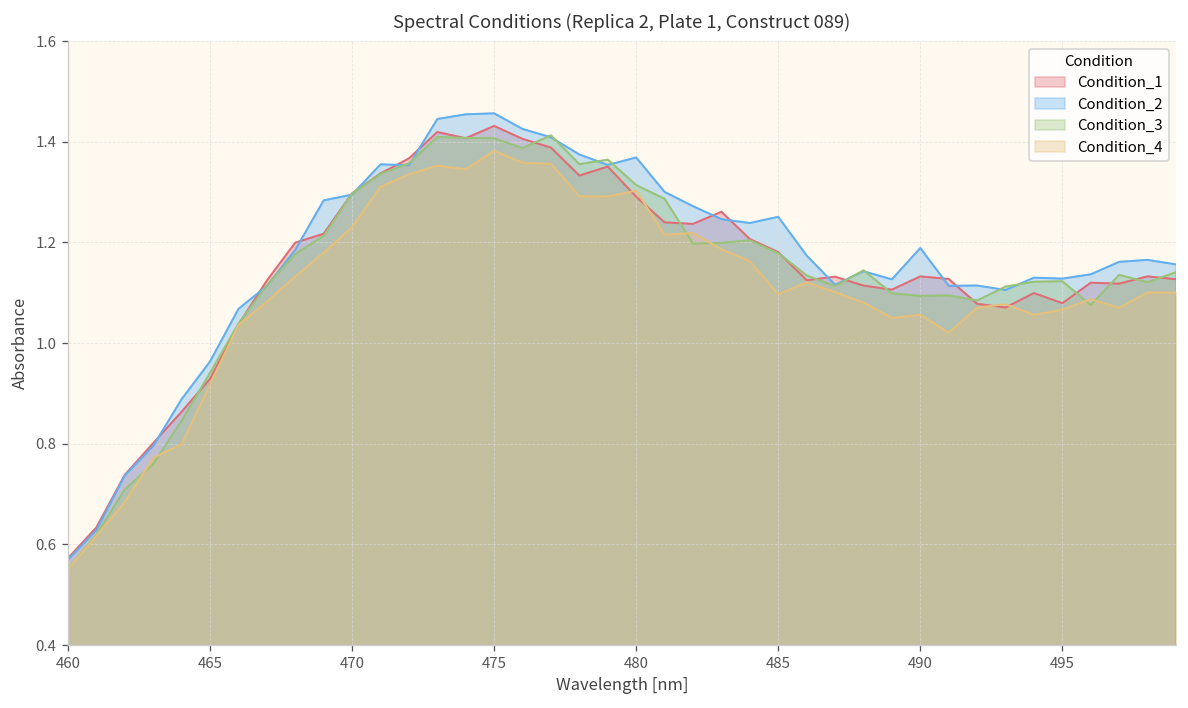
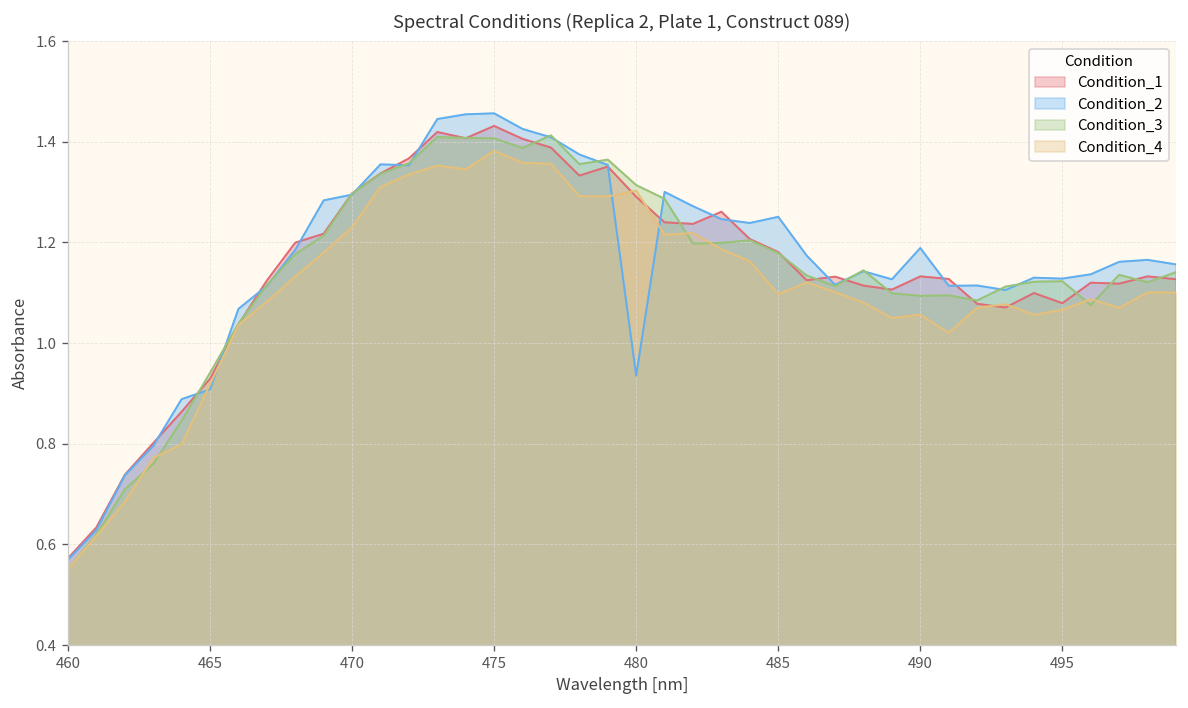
  {
    "Condition_2": {
-     "465": 0.96,
+     "465": 0.91,
      "475": 1.46,
-     "480": 1.37,
+     "480": 0.94,
      "485": 1.25,
      "490": 1.19
    }
  }
